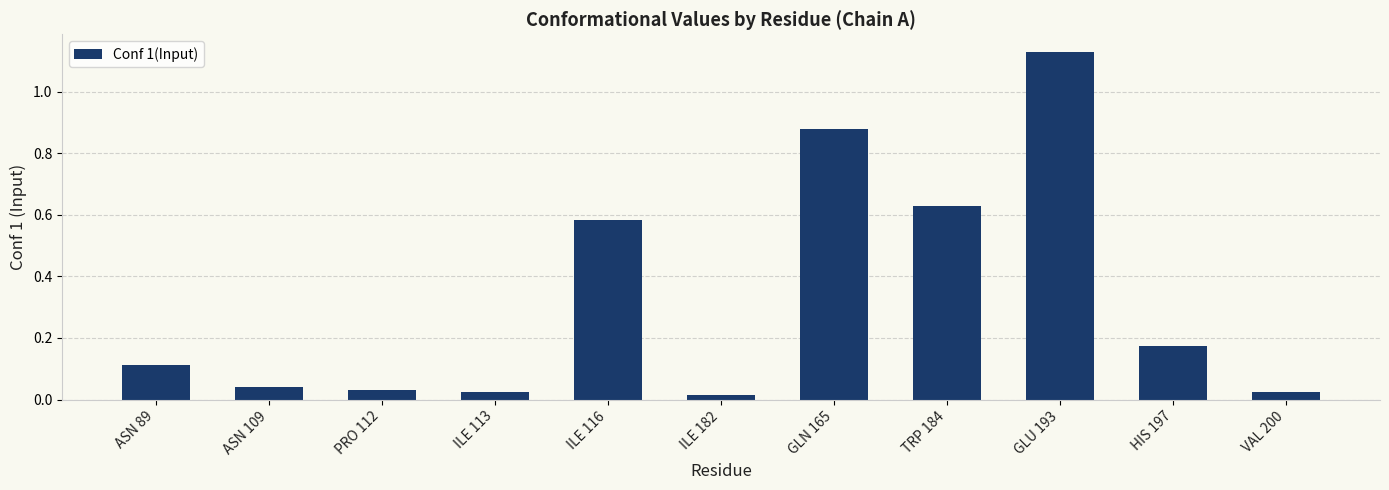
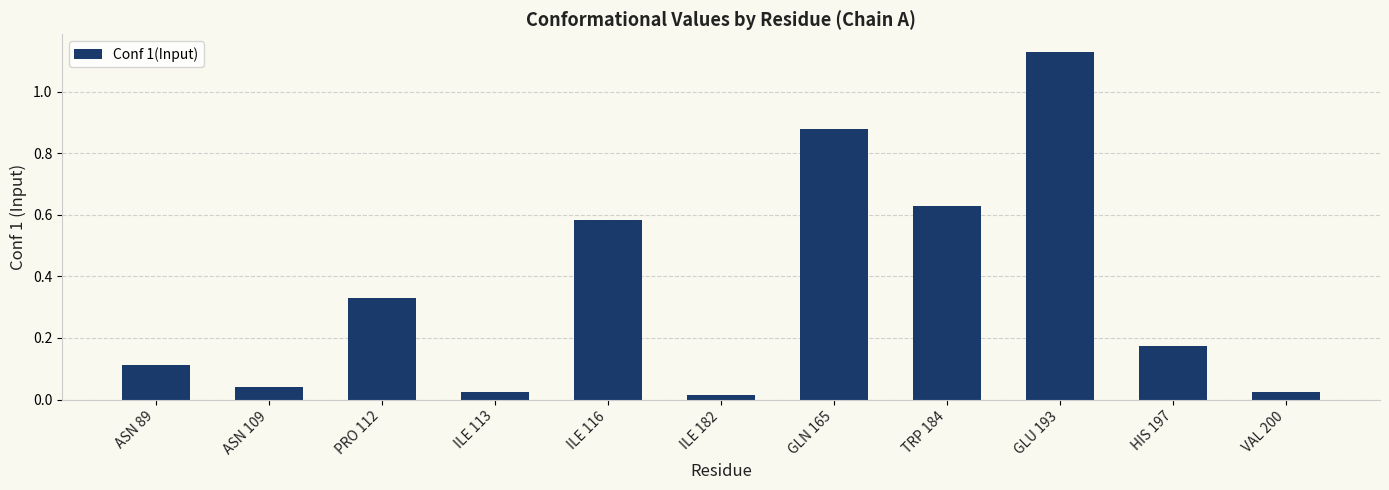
  {
    "ASN 89": 0.11,
    "ASN 109": 0.04,
-   "PRO 112": 0.03,
+   "PRO 112": 0.33,
    "ILE 113": 0.03,
    "ILE 116": 0.58,
    "ILE 182": 0.02,
    "GLN 165": 0.88,
    "TRP 184": 0.63,
    "GLU 193": 1.13,
    "HIS 197": 0.17,
    "VAL 200": 0.03
  }
